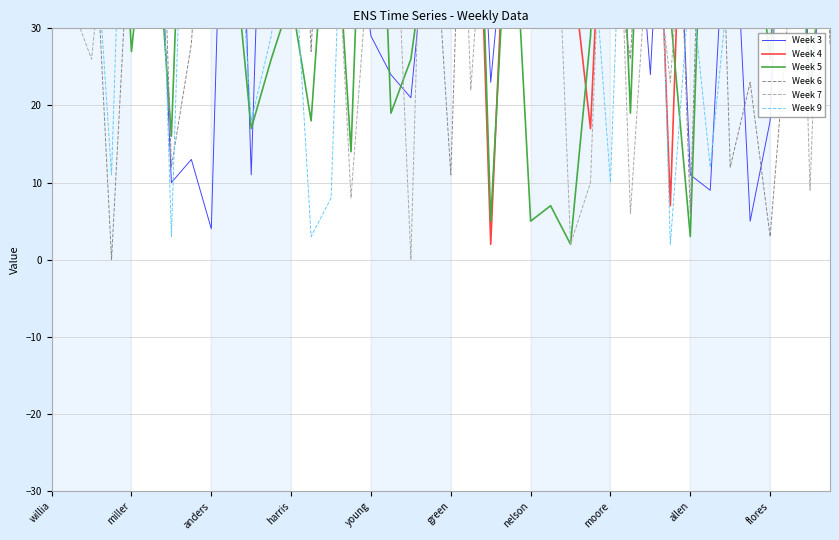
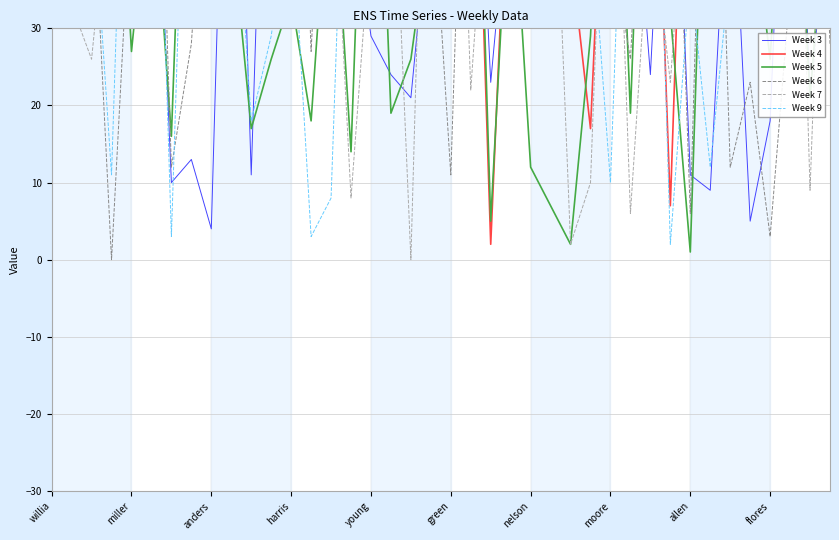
  {
    "Week 3": {
      "anders": 4,
      "young": 29,
      "allen": 11,
      "flores": 18
    },
    "Week 4": {
      "harris": 30
    },
    "Week 5": {
      "miller": 27,
-     "nelson": 5,
-     "allen": 3
+     "nelson": 12,
+     "allen": 1
    },
    "Week 9": {
      "moore": 10
    }
  }
